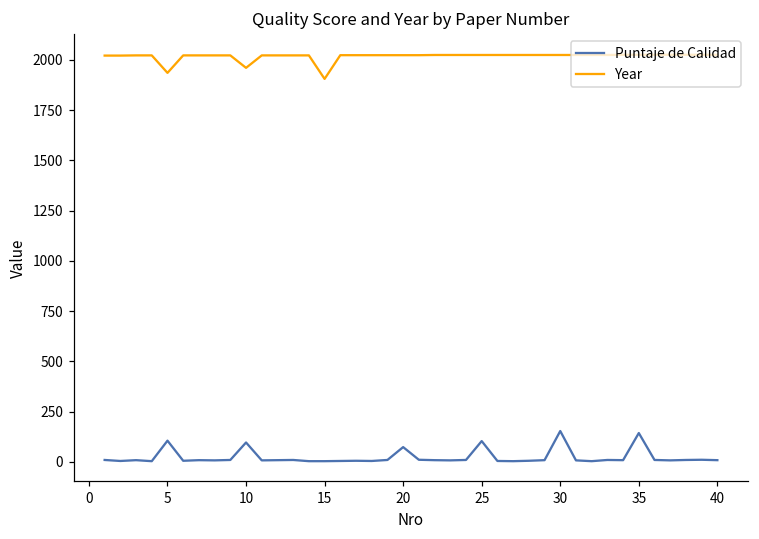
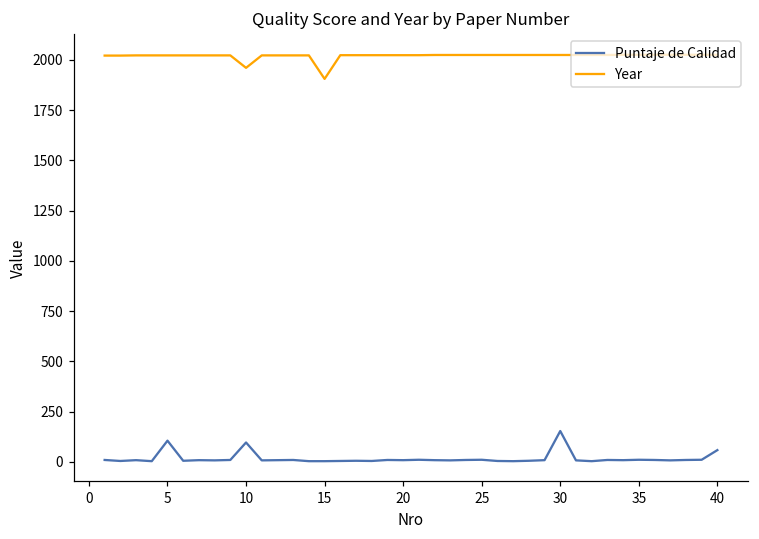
  {
    "Puntaje de Calidad": {
      "5": 110,
      "10": 100,
      "15": 0,
-     "20": 70,
-     "25": 100,
+     "20": 10,
+     "25": 10,
      "30": 150,
-     "35": 140,
-     "40": 10
+     "35": 10,
+     "40": 60
    },
    "Year": {
-     "5": 1940,
+     "5": 2020,
      "10": 1960,
      "15": 1910,
      "20": 2020,
      "25": 2020,
      "30": 2020
    }
  }
